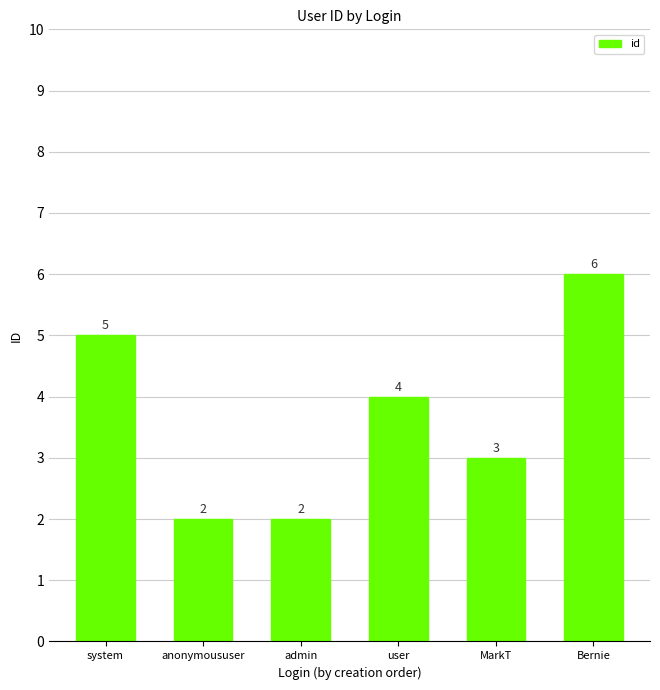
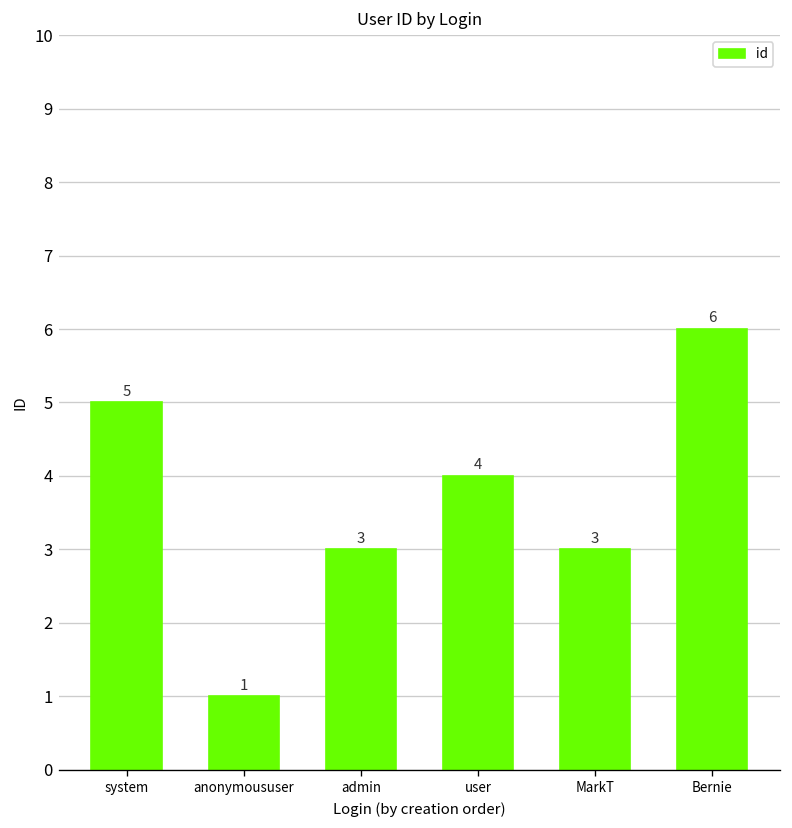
  {
    "system": 5,
-   "anonymoususer": 2,
-   "admin": 2,
+   "anonymoususer": 1,
+   "admin": 3,
    "user": 4,
    "MarkT": 3,
    "Bernie": 6
  }
